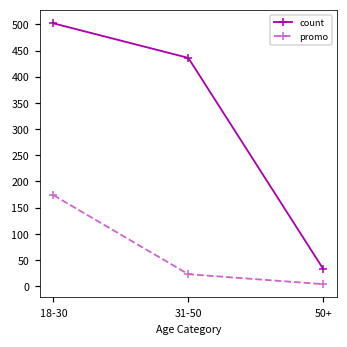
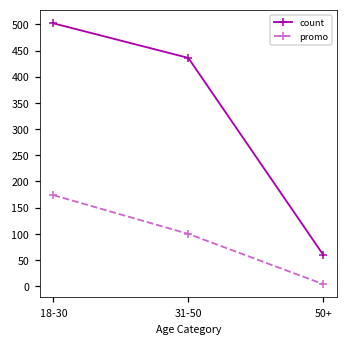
  {
    "count": {
      "18-30": 500,
      "31-50": 440,
-     "50+": 30
+     "50+": 60
    },
    "promo": {
      "18-30": 170,
-     "31-50": 20,
+     "31-50": 100,
      "50+": 0
    }
  }
